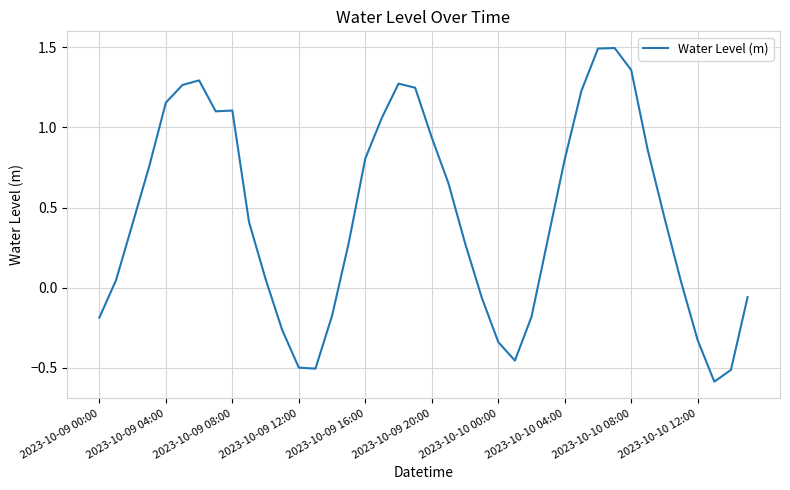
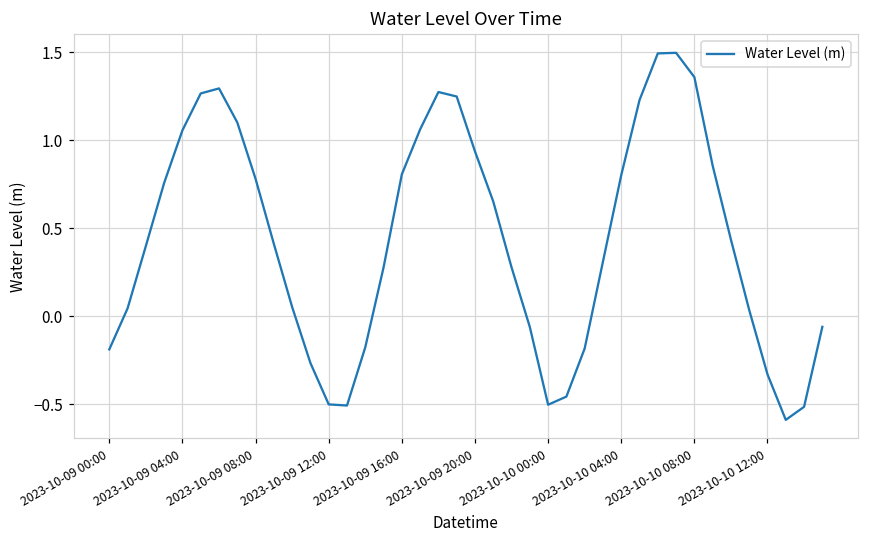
  {
    "2023-10-09 00:00": -0.19,
-   "2023-10-09 04:00": 1.15,
-   "2023-10-09 08:00": 1.11,
+   "2023-10-09 04:00": 1.06,
+   "2023-10-09 08:00": 0.78,
    "2023-10-09 12:00": -0.50,
    "2023-10-09 16:00": 0.81,
    "2023-10-09 20:00": 0.94,
-   "2023-10-10 00:00": -0.34,
+   "2023-10-10 00:00": -0.50,
    "2023-10-10 04:00": 0.80,
    "2023-10-10 08:00": 1.36,
    "2023-10-10 12:00": -0.33
  }
